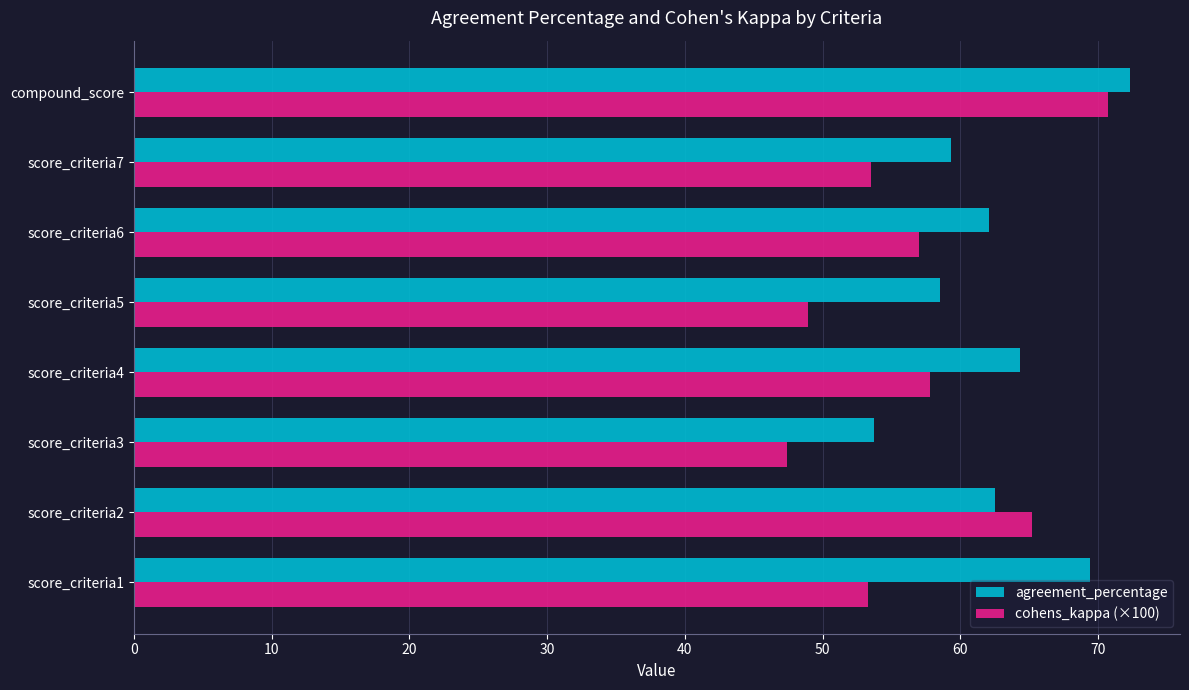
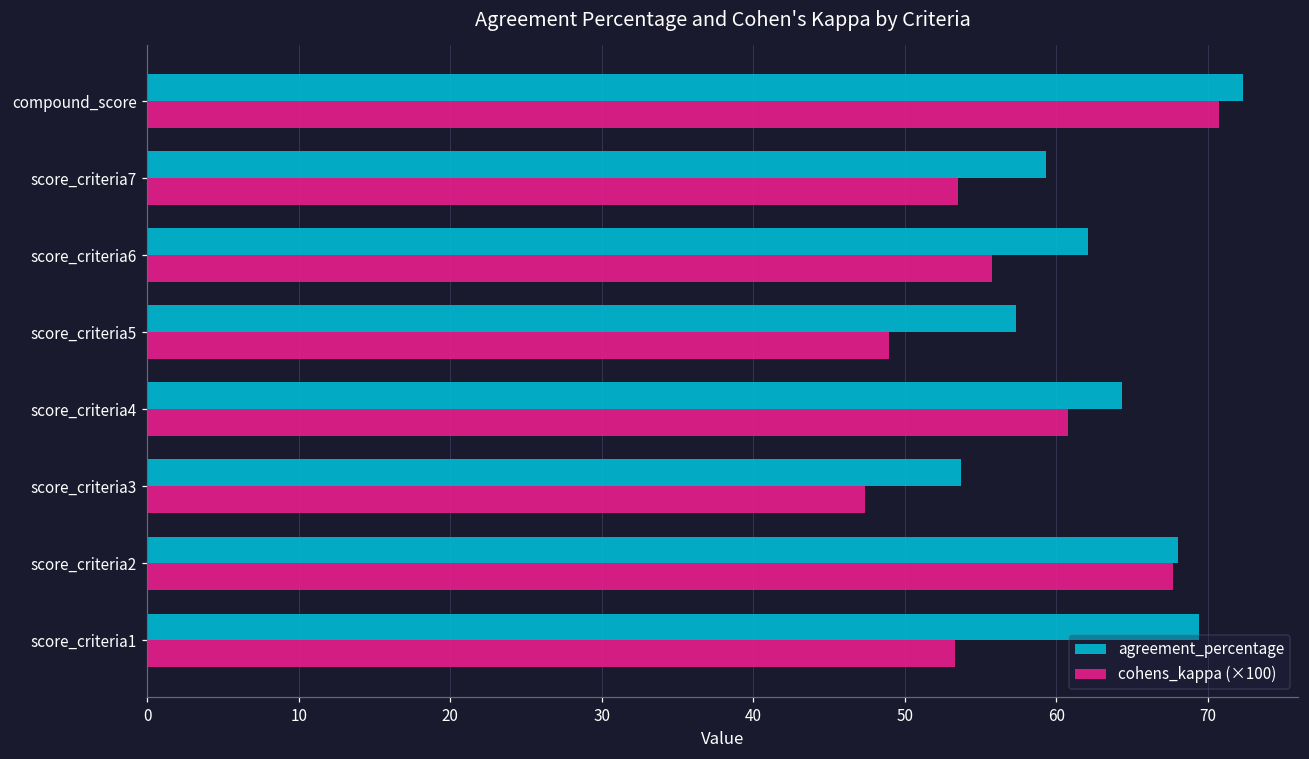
  {
    "agreement_percentage": {
      "compound_score": 72.3,
      "score_criteria7": 59.3,
      "score_criteria6": 62.1,
-     "score_criteria5": 58.6,
+     "score_criteria5": 57.3,
      "score_criteria4": 64.3,
      "score_criteria3": 53.7,
-     "score_criteria2": 62.5,
+     "score_criteria2": 68.0,
      "score_criteria1": 69.4
    },
    "cohens_kappa (×100)": {
      "compound_score": 70.7,
      "score_criteria7": 53.5,
-     "score_criteria6": 57.0,
+     "score_criteria6": 55.7,
      "score_criteria5": 48.9,
-     "score_criteria4": 57.8,
+     "score_criteria4": 60.8,
      "score_criteria3": 47.4,
-     "score_criteria2": 65.2,
+     "score_criteria2": 67.7,
      "score_criteria1": 53.3
    }
  }
